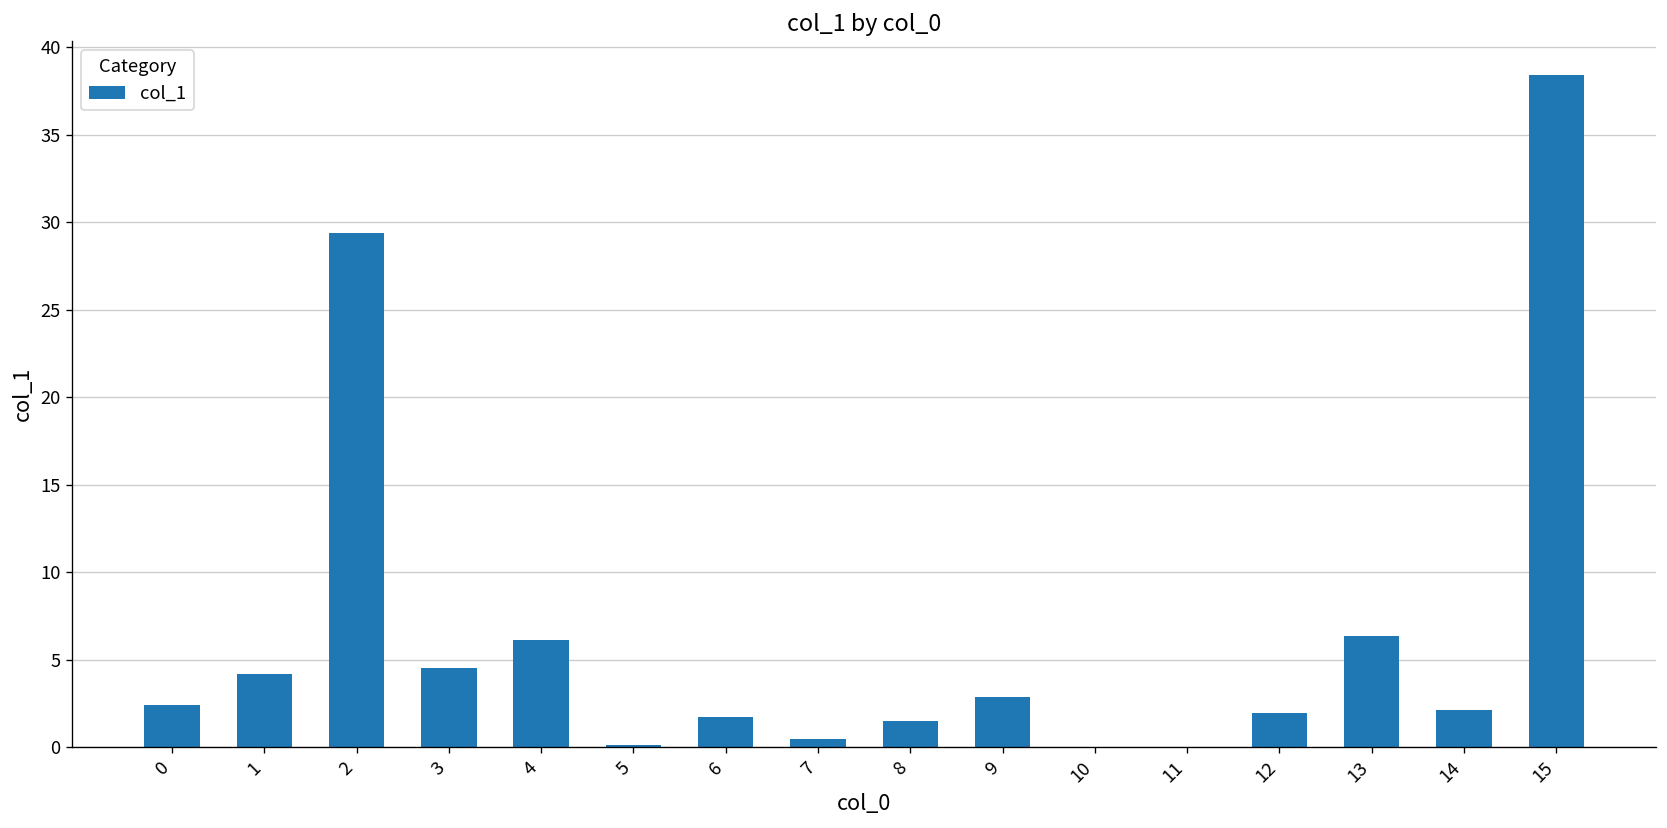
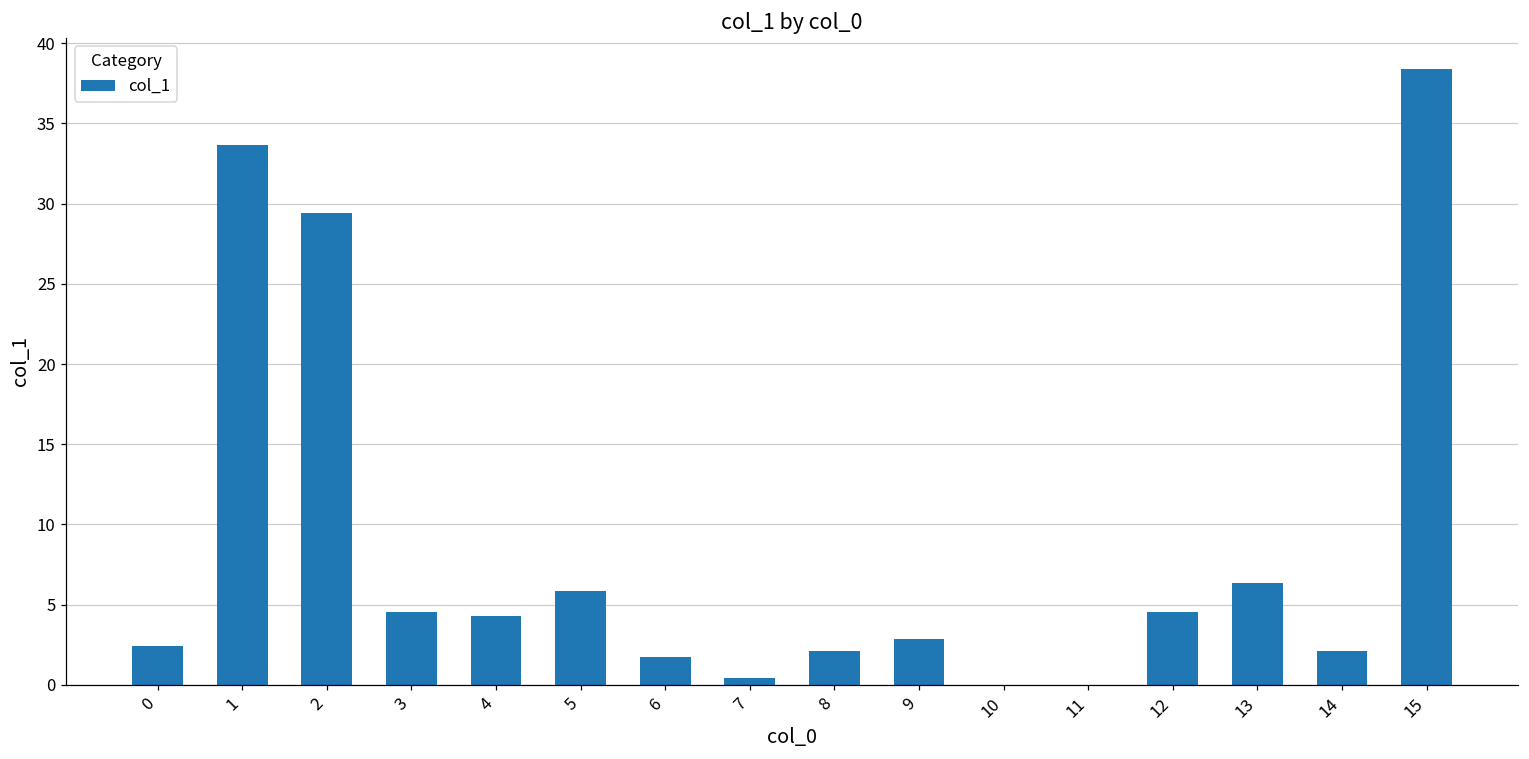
  {
    "0": 2.4,
-   "1": 4.2,
+   "1": 33.7,
    "2": 29.4,
    "3": 4.5,
-   "4": 6.1,
-   "5": 0.1,
+   "4": 4.3,
+   "5": 5.9,
    "6": 1.7,
    "7": 0.5,
-   "8": 1.5,
+   "8": 2.1,
    "9": 2.8,
-   "12": 2.0,
+   "12": 4.6,
    "13": 6.3,
    "14": 2.1,
    "15": 38.4
  }
